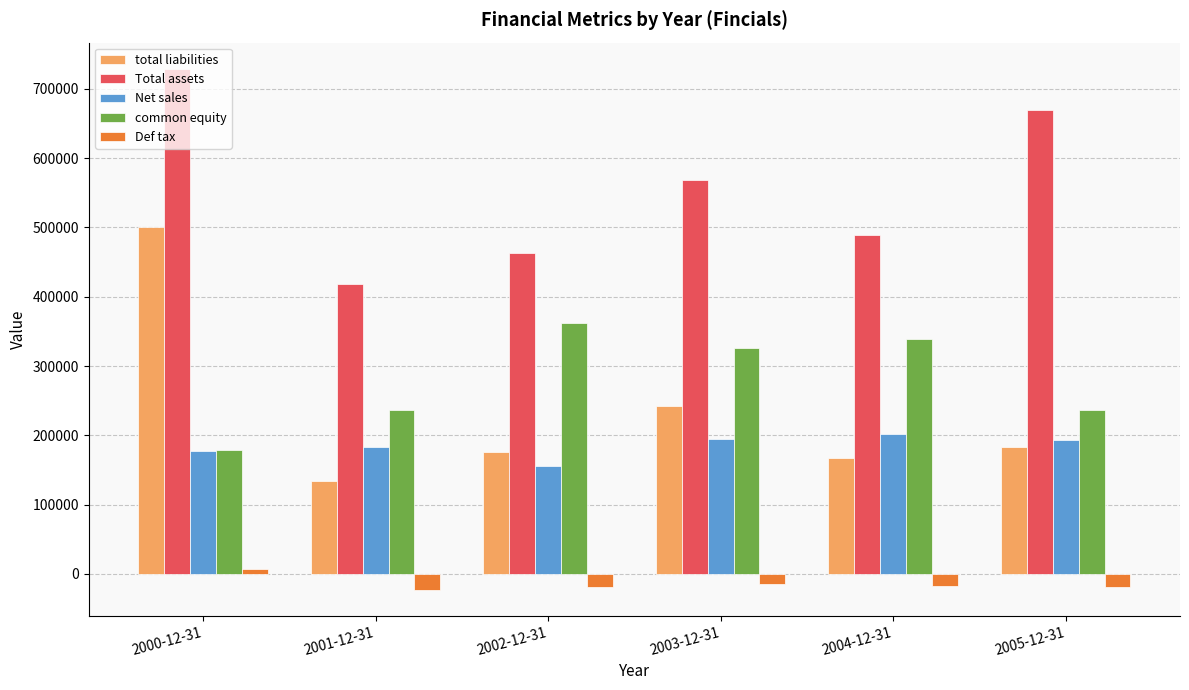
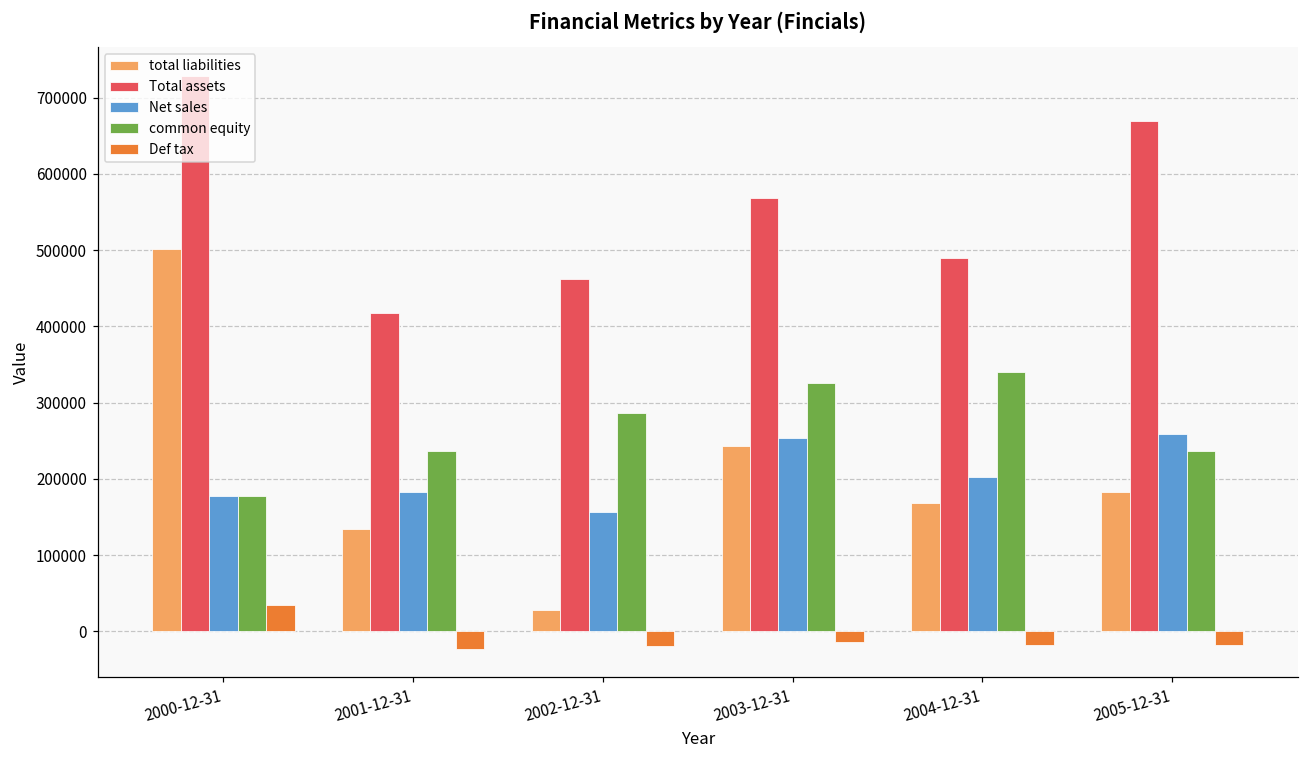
  {
    "total liabilities": {
      "2000-12-31": 500000,
      "2001-12-31": 130000,
-     "2002-12-31": 180000,
+     "2002-12-31": 30000,
      "2003-12-31": 240000,
      "2004-12-31": 170000,
      "2005-12-31": 180000
    },
    "Total assets": {
      "2001-12-31": 420000,
      "2002-12-31": 460000,
      "2003-12-31": 570000,
      "2004-12-31": 490000,
      "2005-12-31": 670000
    },
    "Net sales": {
      "2000-12-31": 180000,
      "2001-12-31": 180000,
      "2002-12-31": 160000,
-     "2003-12-31": 190000,
+     "2003-12-31": 250000,
      "2004-12-31": 200000,
-     "2005-12-31": 190000
+     "2005-12-31": 260000
    },
    "common equity": {
      "2000-12-31": 180000,
      "2001-12-31": 240000,
-     "2002-12-31": 360000,
+     "2002-12-31": 290000,
      "2003-12-31": 330000,
      "2004-12-31": 340000,
      "2005-12-31": 240000
    },
    "Def tax": {
-     "2000-12-31": 10000,
+     "2000-12-31": 30000,
      "2001-12-31": -20000,
      "2002-12-31": -20000,
      "2003-12-31": -10000,
      "2004-12-31": -20000,
      "2005-12-31": -20000
    }
  }
